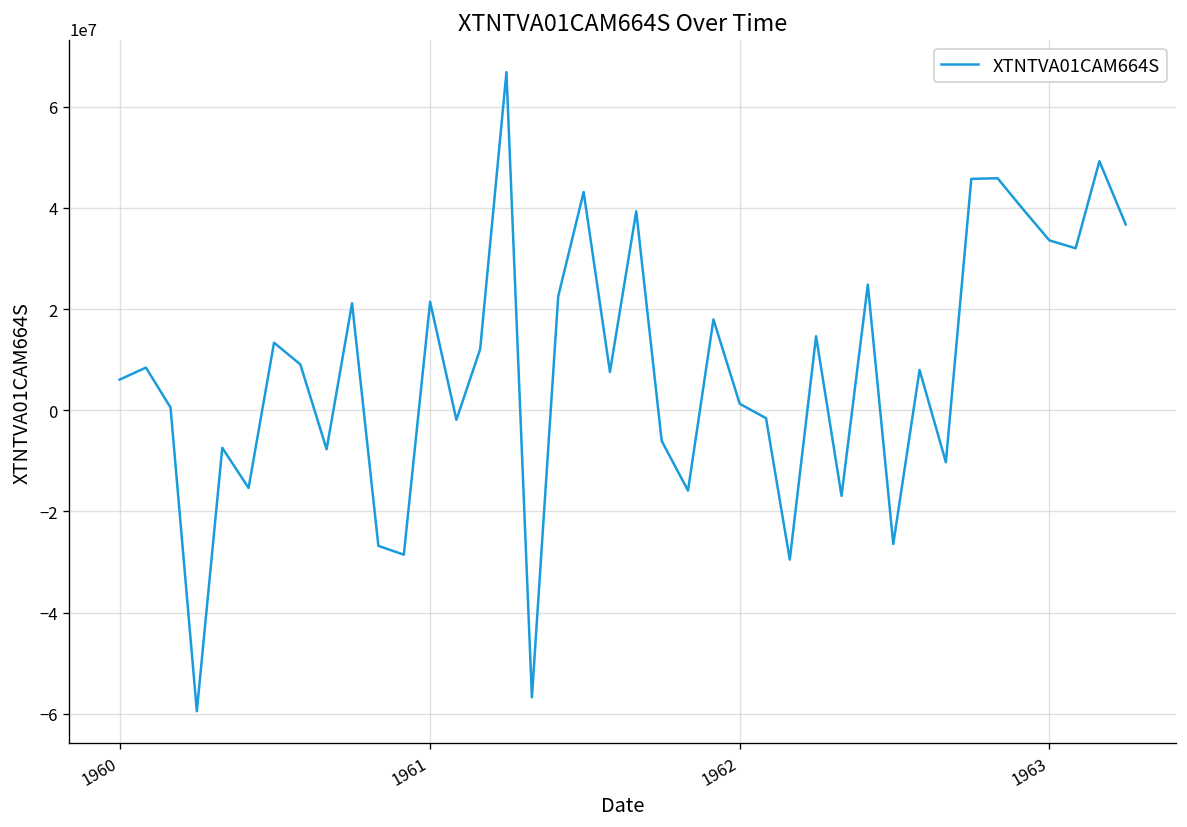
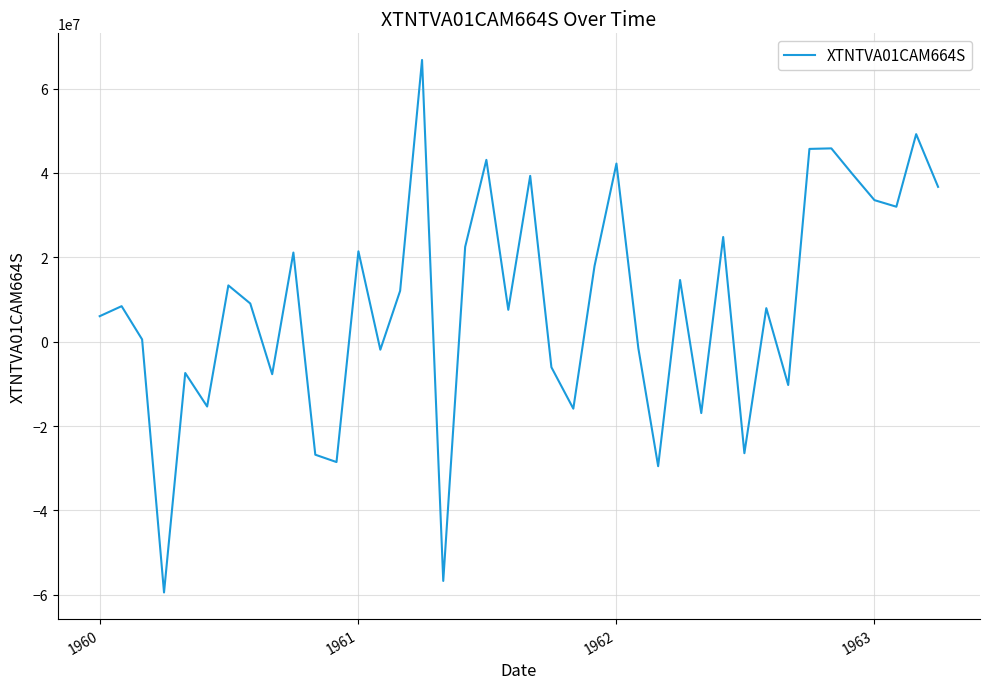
  {
    "1960": 6000000,
    "1961": 21000000,
-   "1962": 1000000,
+   "1962": 42000000,
    "1963": 34000000
  }
